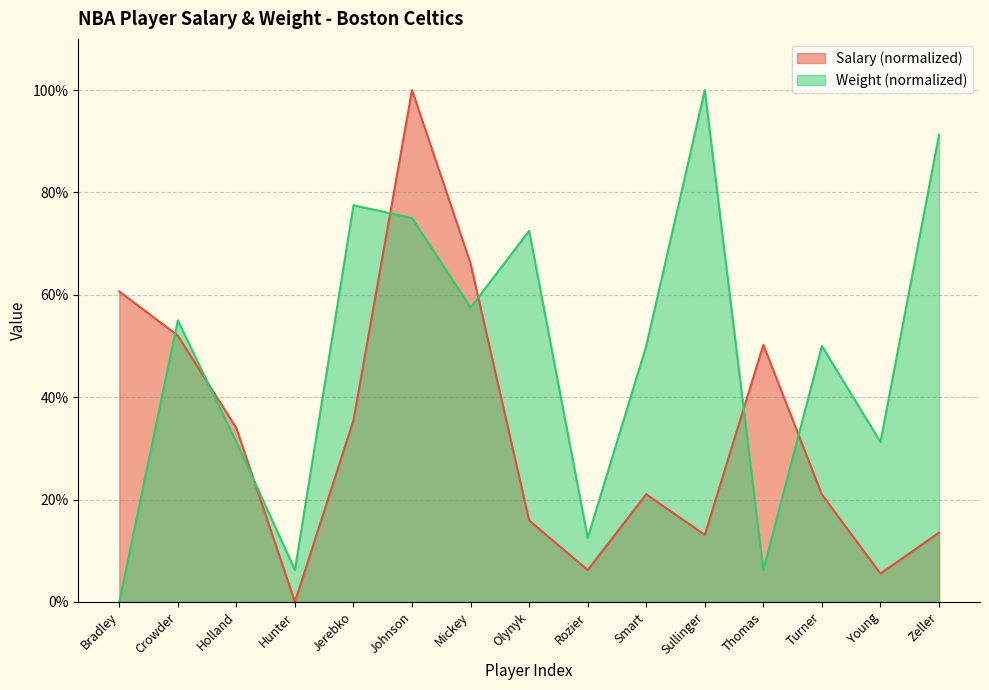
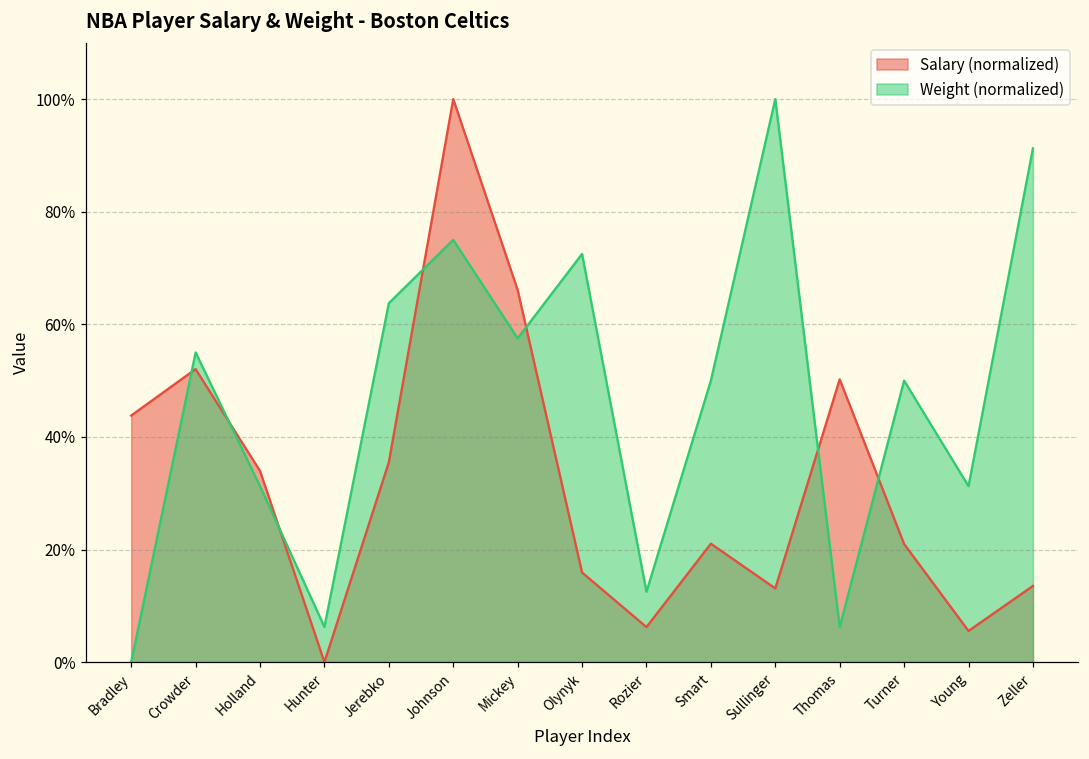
  {
    "Salary (normalized)": {
-     "Bradley": "61%",
+     "Bradley": "44%",
      "Crowder": "52%",
      "Holland": "34%",
      "Hunter": "0%",
      "Jerebko": "35%",
      "Johnson": "100%",
      "Mickey": "66%",
      "Olynyk": "16%",
      "Rozier": "6%",
      "Smart": "21%",
      "Sullinger": "13%",
      "Thomas": "50%",
      "Turner": "21%",
      "Young": "6%",
      "Zeller": "14%"
    },
    "Weight (normalized)": {
      "Bradley": "0%",
      "Crowder": "55%",
      "Holland": "31%",
      "Hunter": "6%",
-     "Jerebko": "78%",
+     "Jerebko": "64%",
      "Johnson": "75%",
      "Mickey": "57%",
      "Olynyk": "73%",
      "Rozier": "13%",
      "Smart": "50%",
      "Sullinger": "100%",
      "Thomas": "6%",
      "Turner": "50%",
      "Young": "31%",
      "Zeller": "91%"
    }
  }
